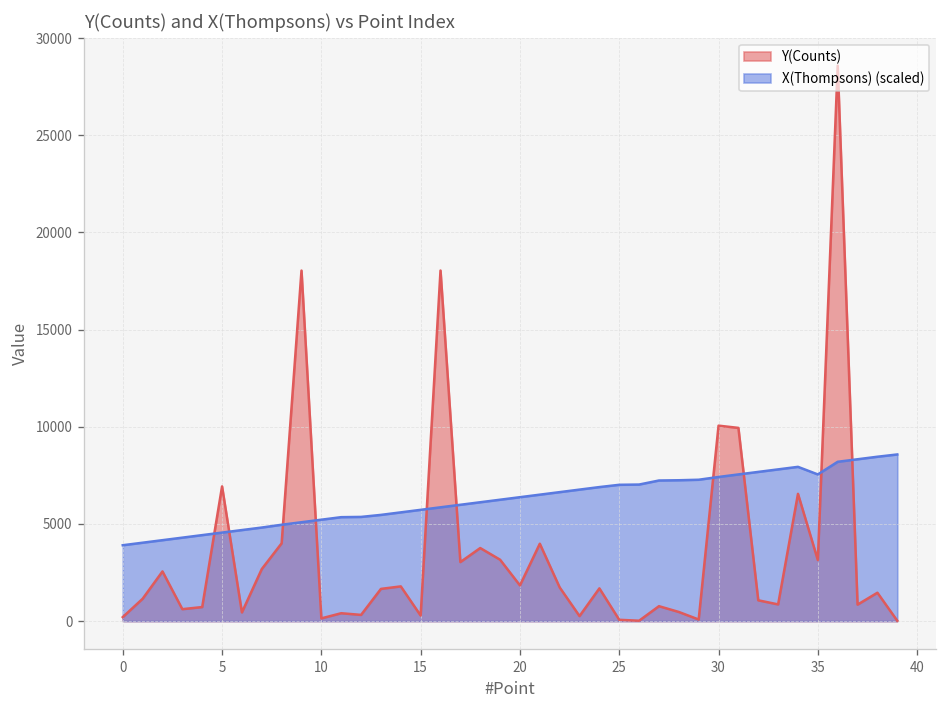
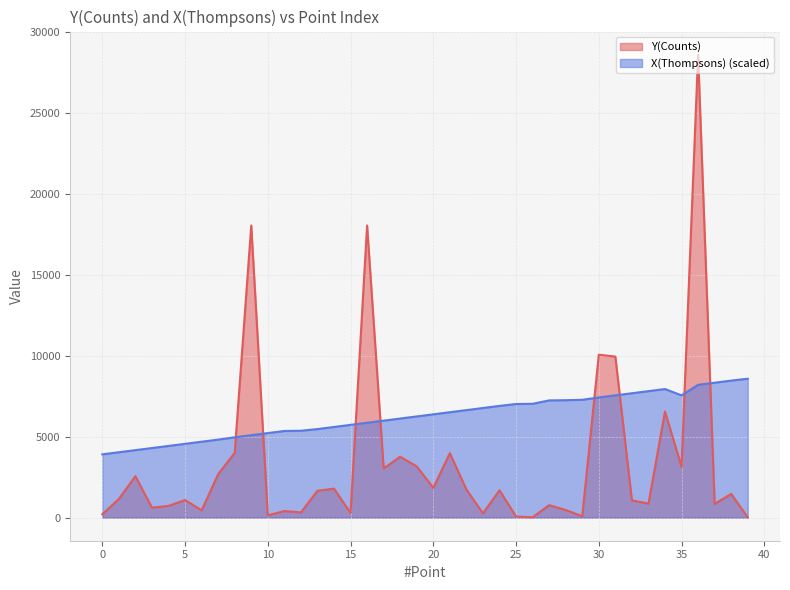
  {
    "Y(Counts)": {
      "0": 200,
-     "5": 6900,
+     "5": 1100,
      "10": 100,
      "15": 300,
      "20": 1800,
      "25": 100,
      "30": 10100,
      "35": 3100
    },
    "X(Thompsons) (scaled)": {
      "0": 3900,
      "5": 4600,
      "10": 5200,
      "15": 5700,
      "20": 6400,
      "25": 7000,
      "30": 7400,
      "35": 7500
    }
  }
